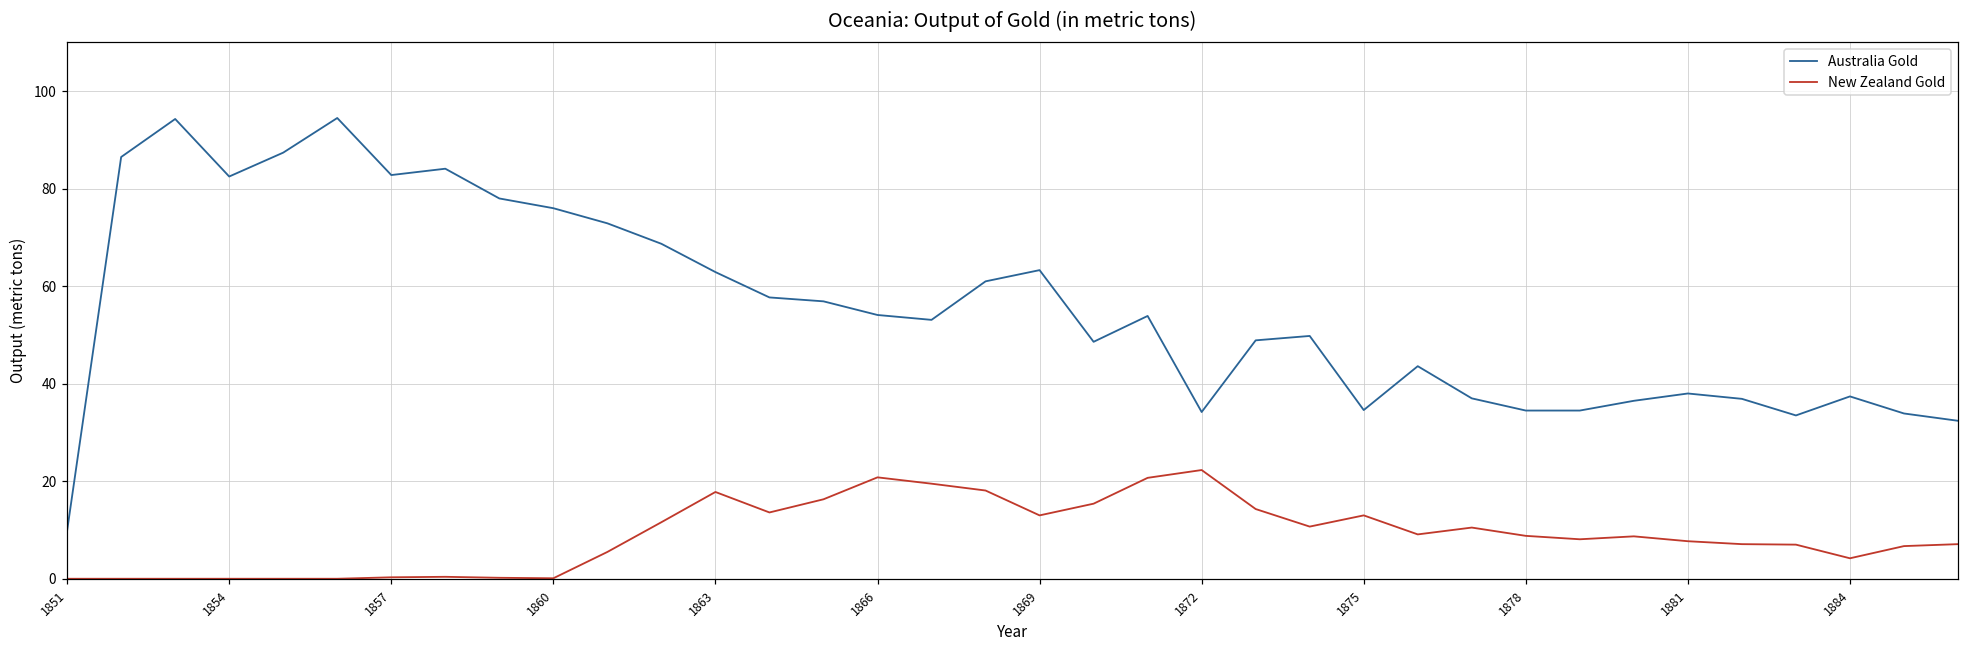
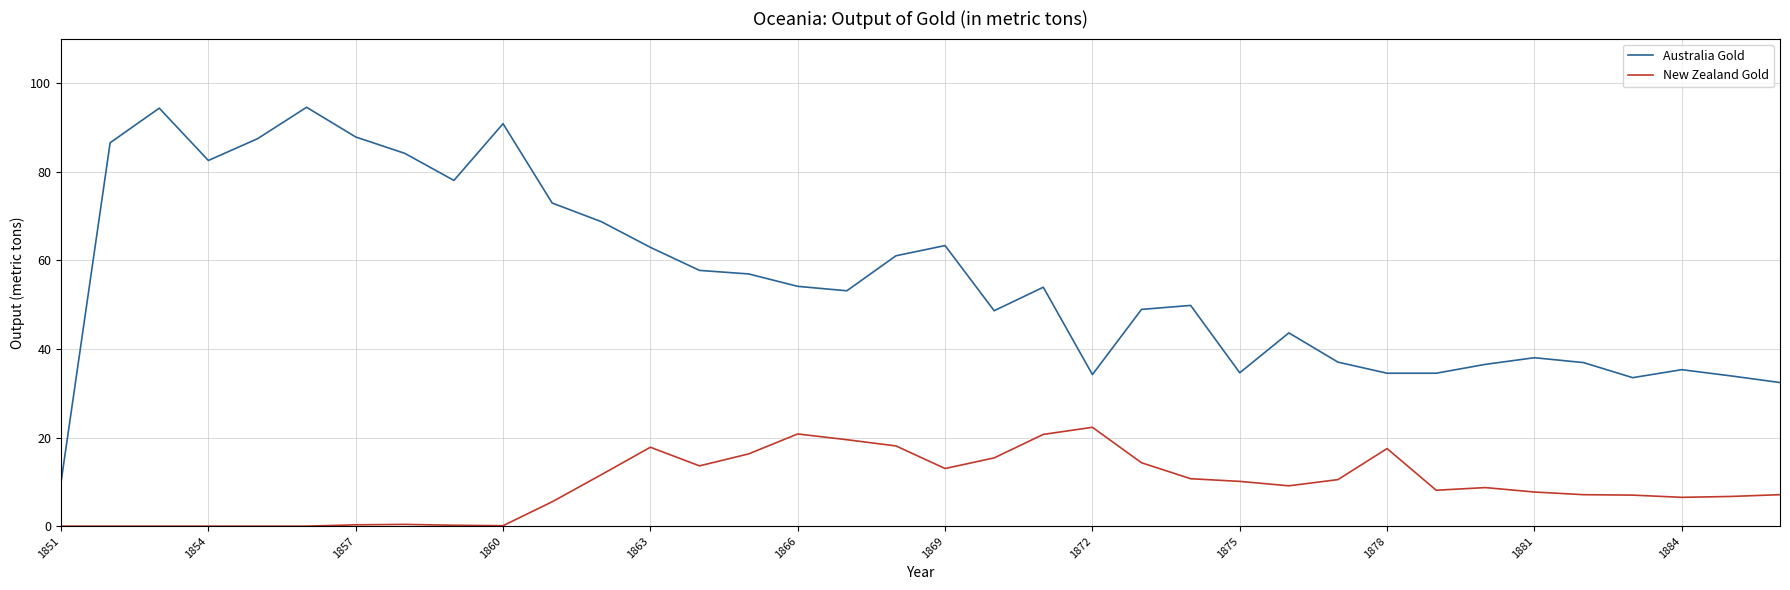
  {
    "Australia Gold": {
      "1851": 10,
      "1854": 83,
-     "1857": 83,
-     "1860": 76,
+     "1857": 88,
+     "1860": 91,
      "1863": 63,
      "1866": 54,
      "1869": 63,
      "1872": 34,
      "1875": 35,
      "1878": 35,
      "1881": 38,
-     "1884": 37
+     "1884": 35
    },
    "New Zealand Gold": {
      "1851": 0,
      "1854": 0,
      "1857": 0,
      "1860": 0,
      "1863": 18,
      "1866": 21,
      "1869": 13,
      "1872": 22,
-     "1875": 13,
-     "1878": 9,
+     "1875": 10,
+     "1878": 18,
      "1881": 8,
-     "1884": 4
+     "1884": 7
    }
  }
